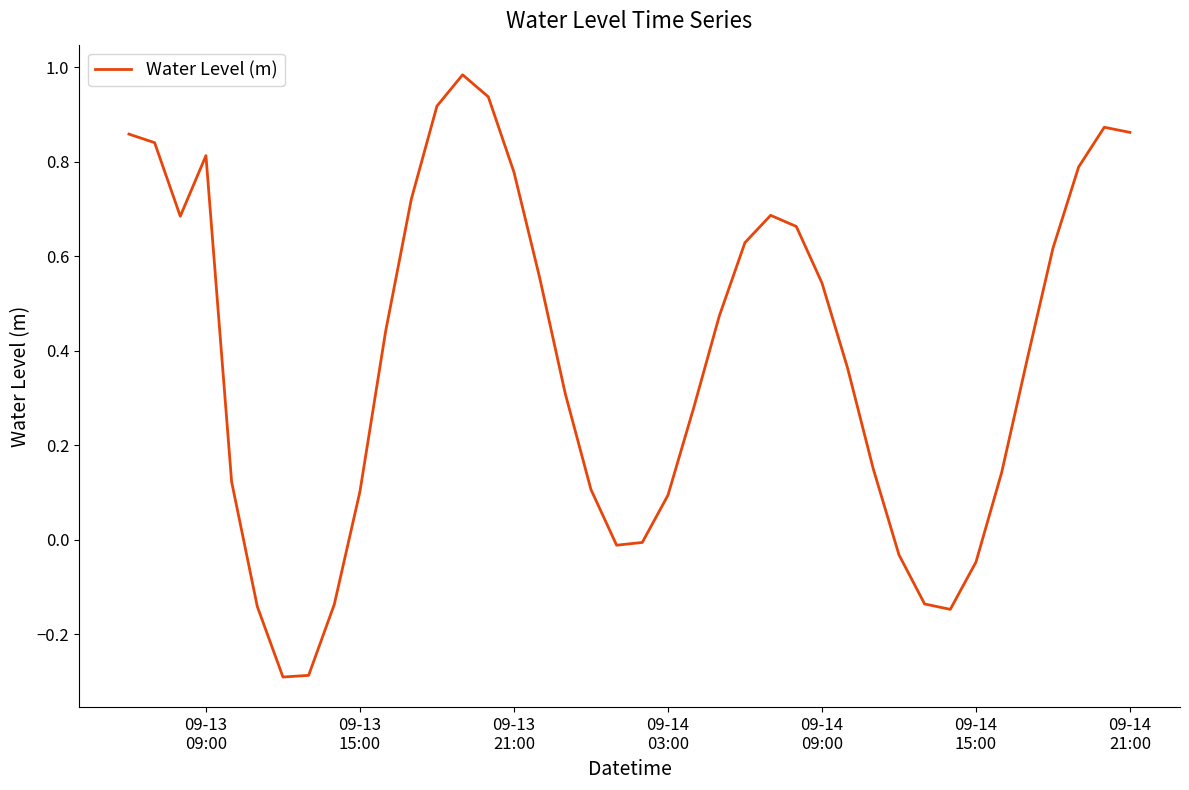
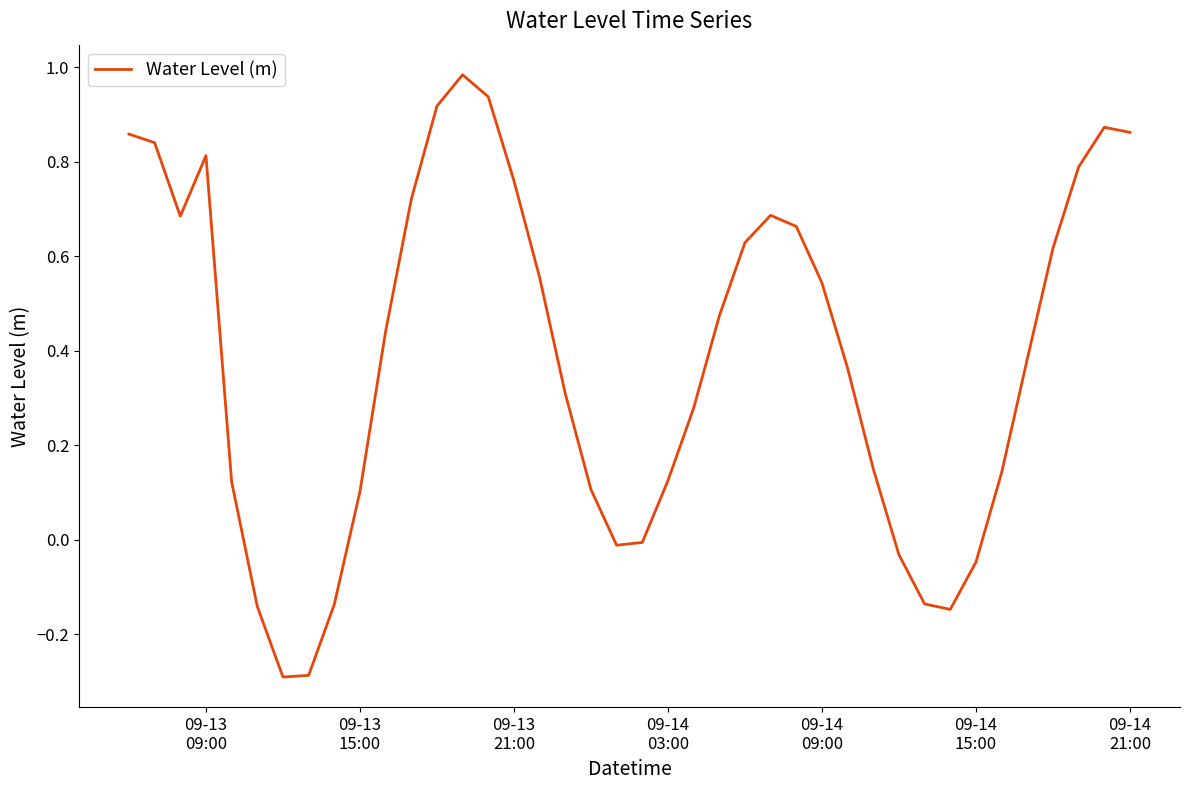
  {
    "09-13 09:00": 0.81,
    "09-13 15:00": 0.10,
-   "09-13 21:00": 0.78,
-   "09-14 03:00": 0.09,
+   "09-13 21:00": 0.76,
+   "09-14 03:00": 0.13,
    "09-14 09:00": 0.54,
    "09-14 15:00": -0.05,
    "09-14 21:00": 0.86
  }
